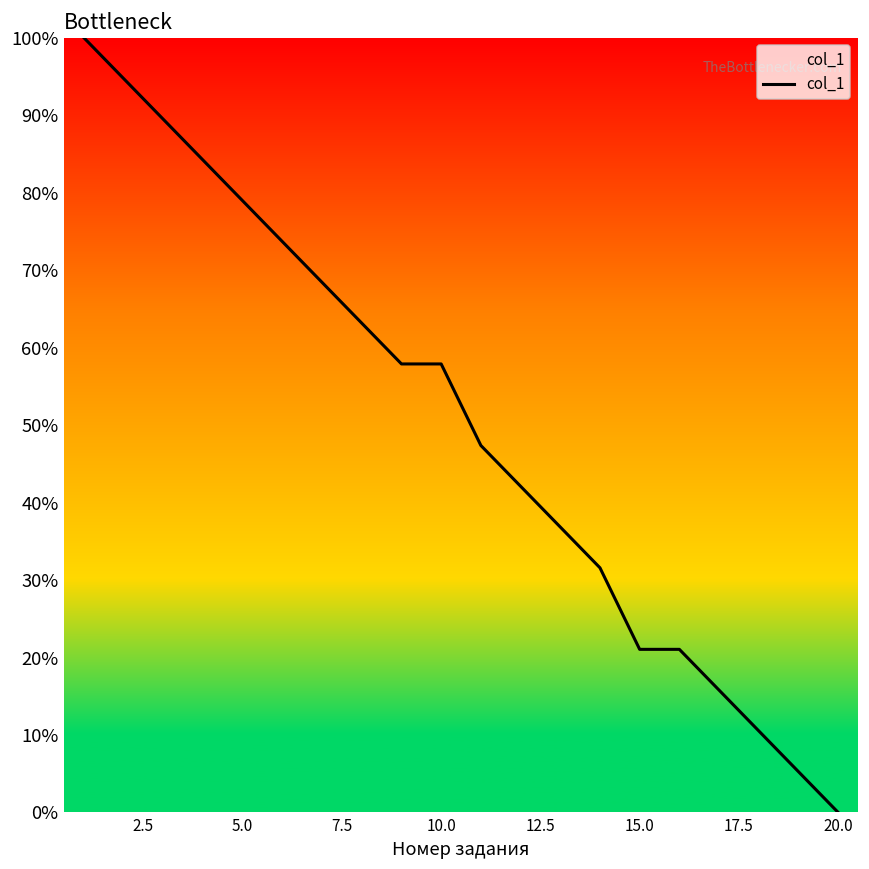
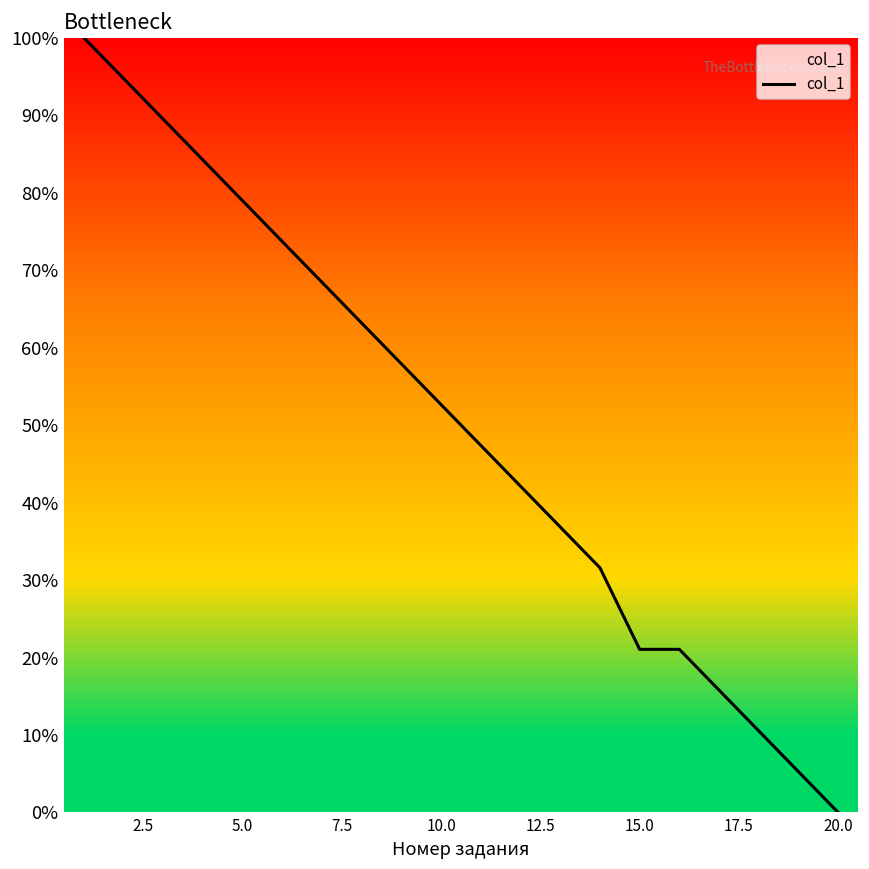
  {
    "5.0": "79%",
-   "10.0": "58%",
+   "10.0": "53%",
    "15.0": "21%",
    "20.0": "0%"
  }
